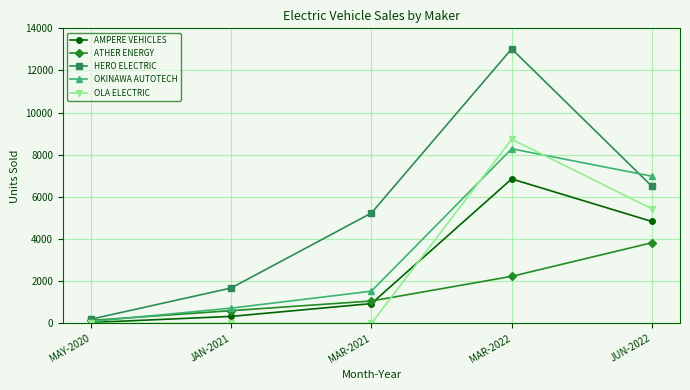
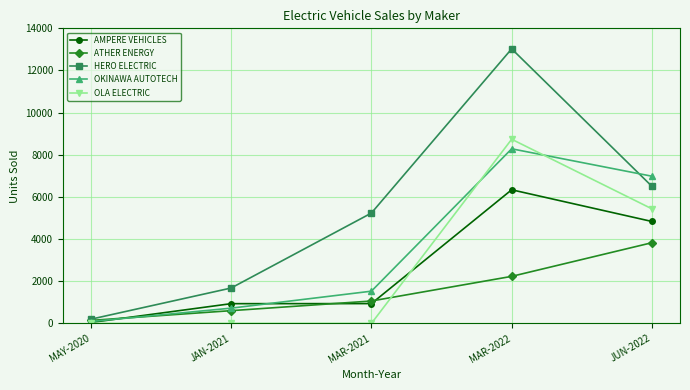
  {
    "AMPERE VEHICLES": {
-     "JAN-2021": 300,
+     "JAN-2021": 900,
      "MAR-2021": 900,
-     "MAR-2022": 6900,
+     "MAR-2022": 6300,
      "JUN-2022": 4800
    },
    "OLA ELECTRIC": {
      "JAN-2021": 0,
      "MAR-2021": 0,
      "MAR-2022": 8700,
      "JUN-2022": 5400
    }
  }
